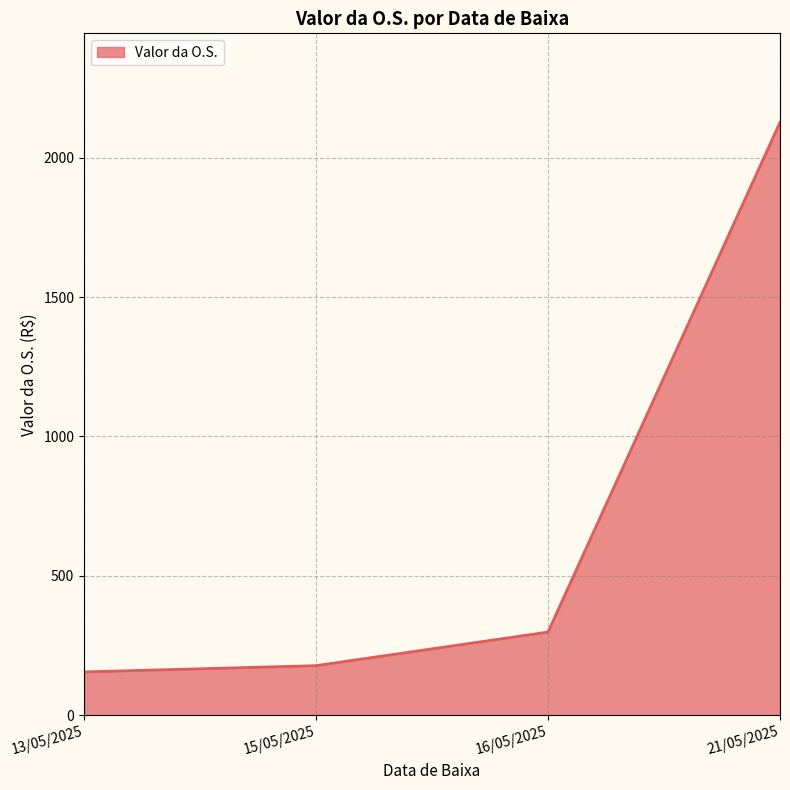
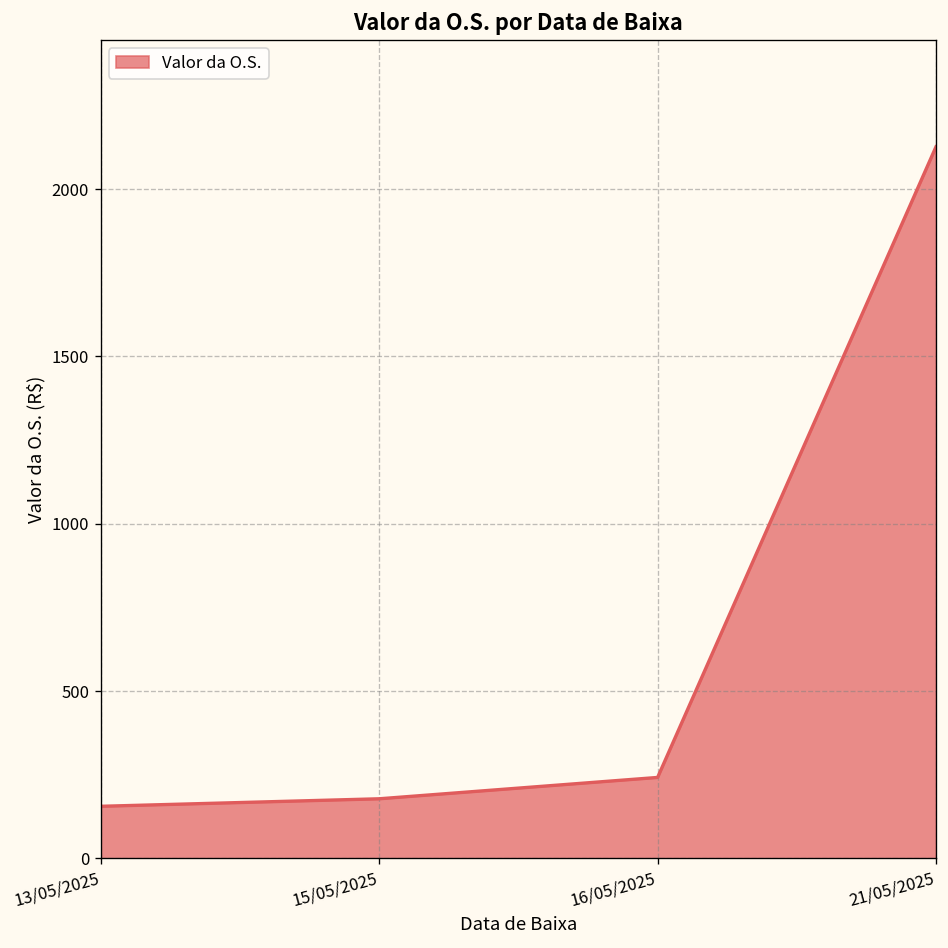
  {
    "13/05/2025": 160,
    "15/05/2025": 180,
-   "16/05/2025": 300,
+   "16/05/2025": 240,
    "21/05/2025": 2130
  }
